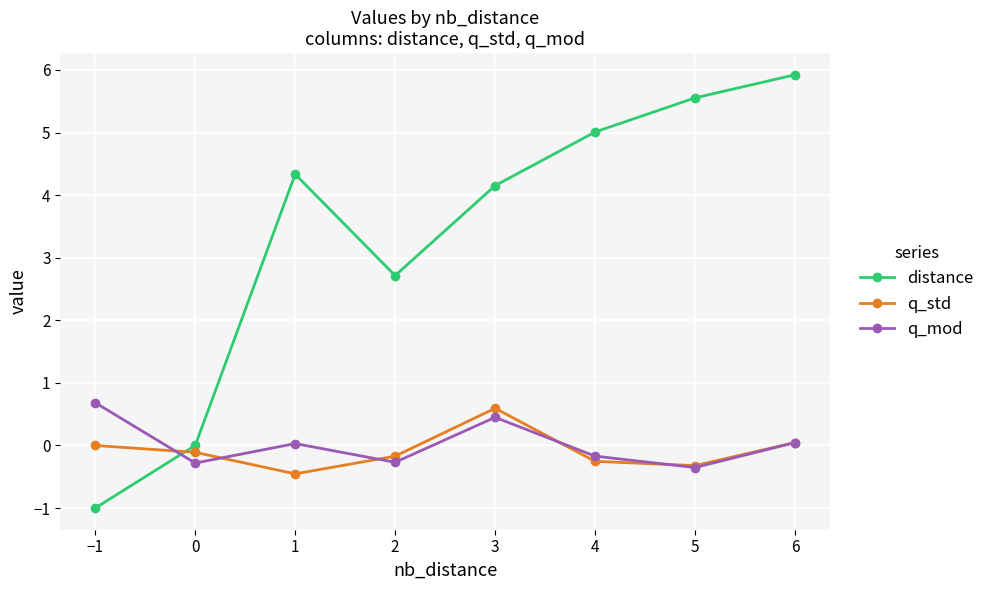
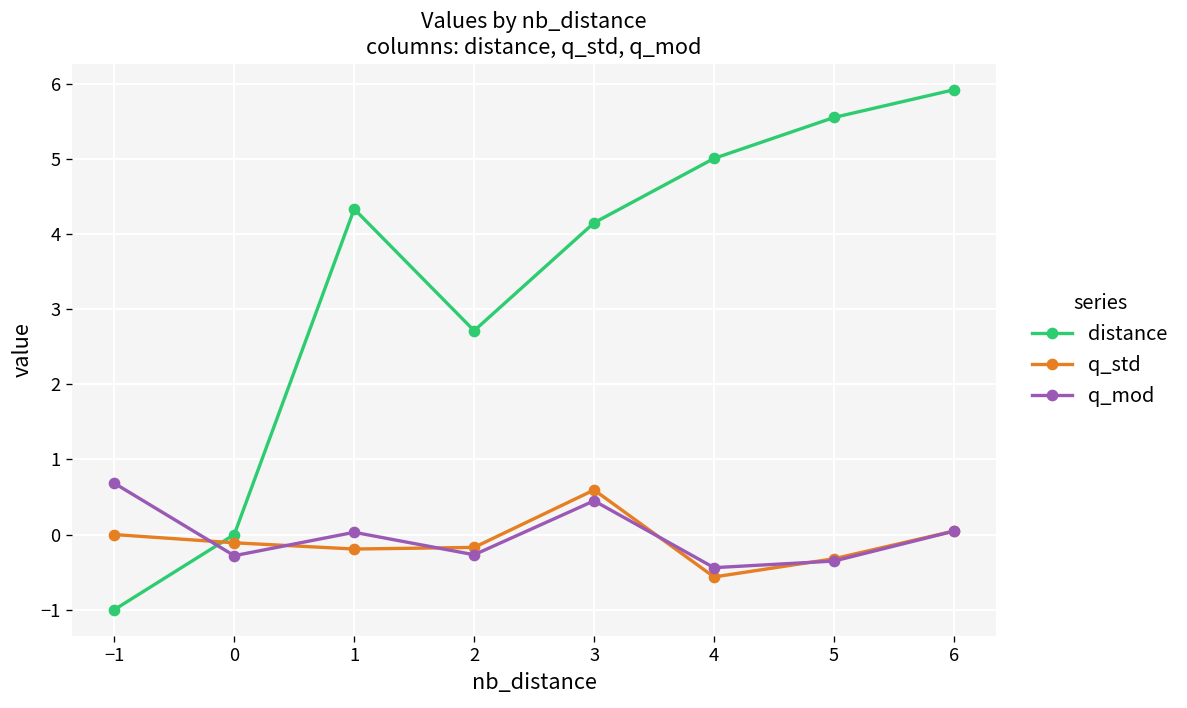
  {
    "distance": {
      "−1": -1.0,
      "0": 0.0,
      "1": 4.3,
      "2": 2.7,
      "3": 4.2,
      "4": 5.0,
      "5": 5.6,
      "6": 5.9
    },
    "q_std": {
      "−1": 0.0,
      "0": -0.1,
-     "1": -0.5,
+     "1": -0.2,
      "2": -0.2,
      "3": 0.6,
-     "4": -0.3
+     "4": -0.6
    },
    "q_mod": {
      "−1": 0.7,
      "0": -0.3,
      "1": 0.0,
      "2": -0.3,
      "3": 0.4,
-     "4": -0.2
+     "4": -0.4
    }
  }
